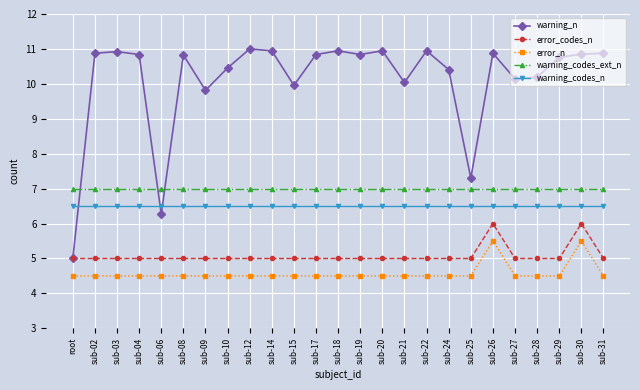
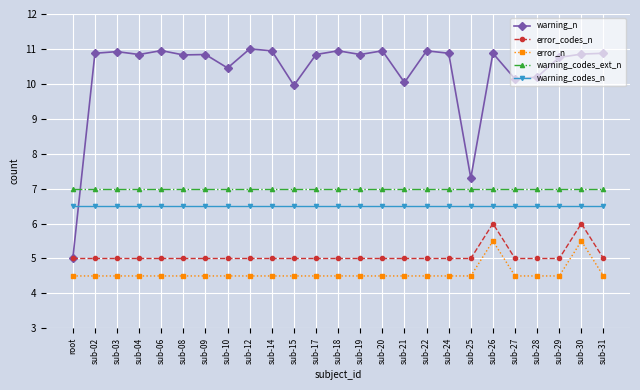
  {
    "warning_n": {
      "sub-02": 10.9,
      "sub-03": 10.9,
      "sub-04": 10.8,
-     "sub-06": 6.3,
+     "sub-06": 11.0,
      "sub-08": 10.8,
-     "sub-09": 9.8,
+     "sub-09": 10.8,
      "sub-10": 10.5,
      "sub-12": 11.0,
      "sub-14": 10.9,
      "sub-15": 10.0,
      "sub-17": 10.8,
      "sub-18": 10.9,
      "sub-19": 10.8,
      "sub-20": 10.9,
      "sub-21": 10.0,
      "sub-22": 10.9,
-     "sub-24": 10.4,
+     "sub-24": 10.9,
      "sub-25": 7.3,
      "sub-26": 10.9
    },
    "error_codes_n": {
      "sub-02": 5.0,
      "sub-03": 5.0,
      "sub-04": 5.0,
      "sub-06": 5.0,
      "sub-08": 5.0,
      "sub-09": 5.0,
      "sub-10": 5.0,
      "sub-12": 5.0,
      "sub-14": 5.0,
      "sub-15": 5.0,
      "sub-17": 5.0,
      "sub-18": 5.0,
      "sub-19": 5.0,
      "sub-20": 5.0,
      "sub-21": 5.0,
      "sub-22": 5.0,
      "sub-24": 5.0,
      "sub-25": 5.0,
      "sub-26": 6.0,
      "sub-27": 5.0,
      "sub-28": 5.0,
      "sub-29": 5.0,
      "sub-30": 6.0,
      "sub-31": 5.0
    },
    "error_n": {
      "root": 4.5,
      "sub-02": 4.5,
      "sub-03": 4.5,
      "sub-04": 4.5,
      "sub-06": 4.5,
      "sub-08": 4.5,
      "sub-09": 4.5,
      "sub-10": 4.5,
      "sub-12": 4.5,
      "sub-14": 4.5,
      "sub-15": 4.5,
      "sub-17": 4.5,
      "sub-18": 4.5,
      "sub-19": 4.5,
      "sub-20": 4.5,
      "sub-21": 4.5,
      "sub-22": 4.5,
      "sub-24": 4.5,
      "sub-25": 4.5,
      "sub-26": 5.5,
      "sub-27": 4.5,
      "sub-28": 4.5,
      "sub-29": 4.5,
      "sub-30": 5.5,
      "sub-31": 4.5
    },
    "warning_codes_ext_n": {
      "root": 7.0,
      "sub-02": 7.0,
      "sub-03": 7.0,
      "sub-04": 7.0,
      "sub-06": 7.0,
      "sub-08": 7.0,
      "sub-09": 7.0,
      "sub-10": 7.0,
      "sub-12": 7.0,
      "sub-14": 7.0,
      "sub-15": 7.0,
      "sub-17": 7.0,
      "sub-18": 7.0,
      "sub-19": 7.0,
      "sub-20": 7.0,
      "sub-21": 7.0,
      "sub-22": 7.0,
      "sub-24": 7.0,
      "sub-25": 7.0,
      "sub-26": 7.0,
      "sub-27": 7.0,
      "sub-28": 7.0,
      "sub-29": 7.0,
      "sub-30": 7.0,
      "sub-31": 7.0
    },
    "warning_codes_n": {
      "root": 6.5,
      "sub-02": 6.5,
      "sub-03": 6.5,
      "sub-04": 6.5,
      "sub-06": 6.5,
      "sub-08": 6.5,
      "sub-09": 6.5,
      "sub-10": 6.5,
      "sub-12": 6.5,
      "sub-14": 6.5,
      "sub-15": 6.5,
      "sub-17": 6.5,
      "sub-18": 6.5,
      "sub-19": 6.5,
      "sub-20": 6.5,
      "sub-21": 6.5,
      "sub-22": 6.5,
      "sub-24": 6.5,
      "sub-25": 6.5,
      "sub-26": 6.5,
      "sub-27": 6.5,
      "sub-28": 6.5,
      "sub-29": 6.5,
      "sub-30": 6.5,
      "sub-31": 6.5
    }
  }
